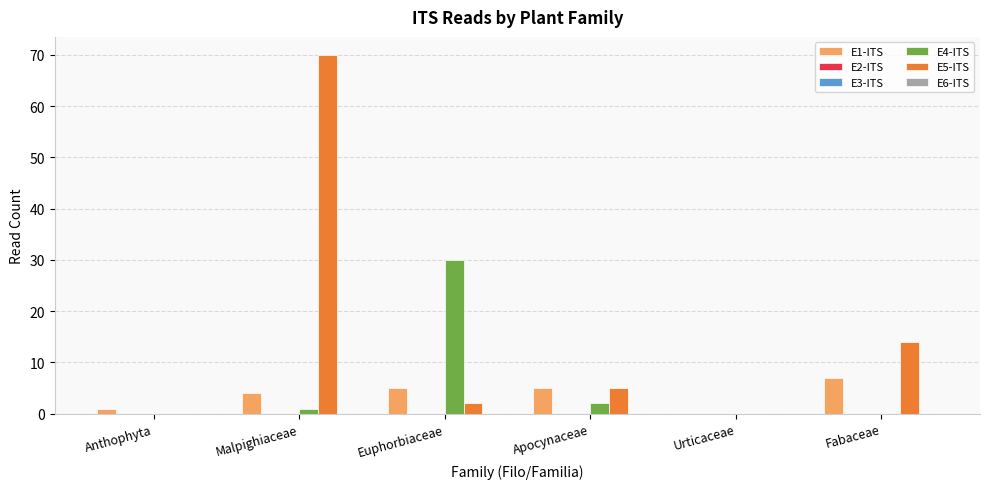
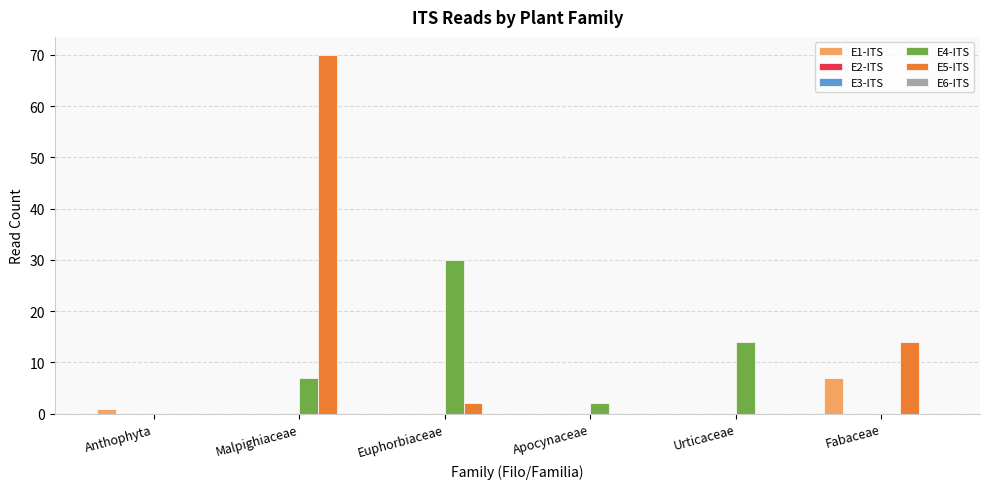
  {
    "E1-ITS": {
      "Anthophyta": 1,
-     "Malpighiaceae": 4,
-     "Euphorbiaceae": 5,
-     "Apocynaceae": 5,
+     "Malpighiaceae": 0,
+     "Euphorbiaceae": 0,
+     "Apocynaceae": 0,
      "Urticaceae": 0,
      "Fabaceae": 7
    },
    "E2-ITS": {
      "Anthophyta": 0,
      "Malpighiaceae": 0,
      "Euphorbiaceae": 0,
      "Apocynaceae": 0,
      "Urticaceae": 0,
      "Fabaceae": 0
    },
    "E3-ITS": {
      "Anthophyta": 0,
      "Malpighiaceae": 0,
      "Euphorbiaceae": 0,
      "Apocynaceae": 0,
      "Urticaceae": 0,
      "Fabaceae": 0
    },
    "E4-ITS": {
      "Anthophyta": 0,
-     "Malpighiaceae": 1,
+     "Malpighiaceae": 7,
      "Euphorbiaceae": 30,
      "Apocynaceae": 2,
-     "Urticaceae": 0,
+     "Urticaceae": 14,
      "Fabaceae": 0
    },
    "E5-ITS": {
      "Anthophyta": 0,
      "Malpighiaceae": 70,
      "Euphorbiaceae": 2,
-     "Apocynaceae": 5,
+     "Apocynaceae": 0,
      "Urticaceae": 0,
      "Fabaceae": 14
    },
    "E6-ITS": {
      "Anthophyta": 0,
      "Malpighiaceae": 0,
      "Euphorbiaceae": 0,
      "Apocynaceae": 0,
      "Urticaceae": 0,
      "Fabaceae": 0
    }
  }
